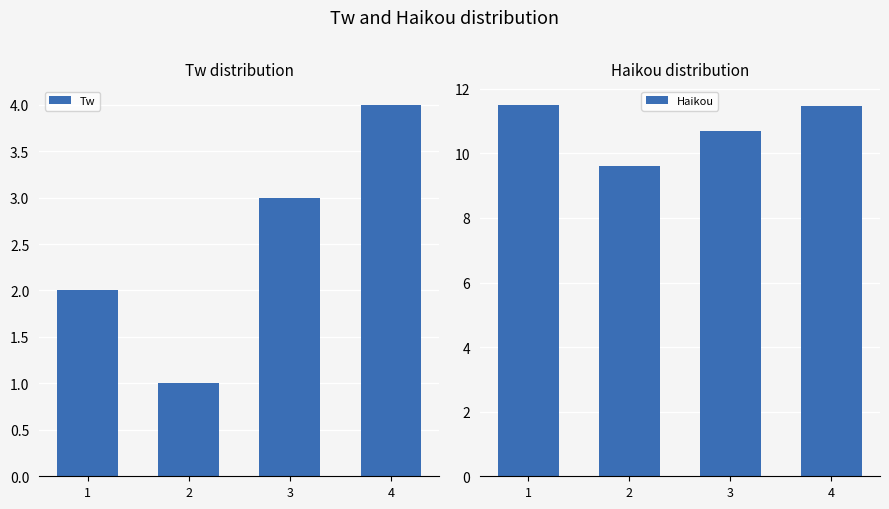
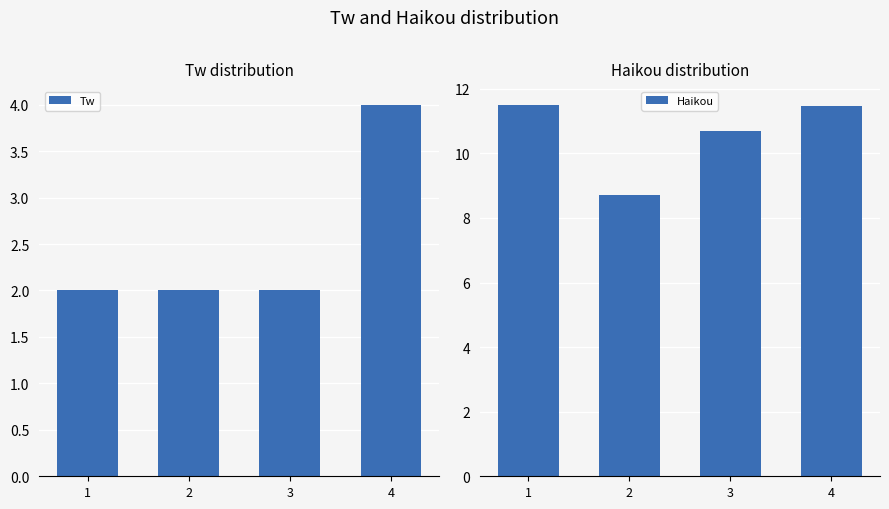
  {
    "Tw distribution": {
      "1": 2,
-     "2": 1,
-     "3": 3,
+     "2": 2,
+     "3": 2,
      "4": 4
    },
    "Haikou distribution": {
      "1": 11.5,
-     "2": 9.6,
+     "2": 8.7,
      "3": 10.7,
      "4": 11.5
    }
  }
